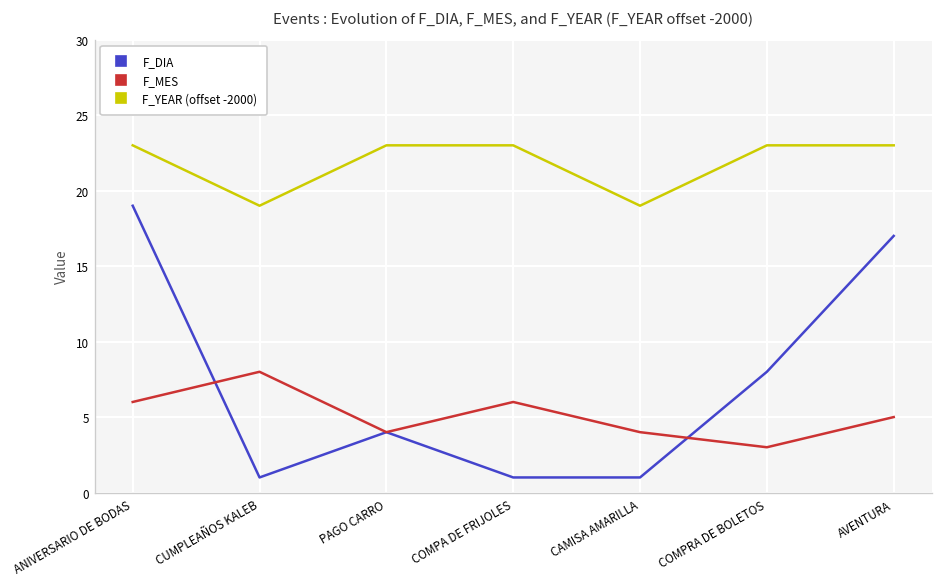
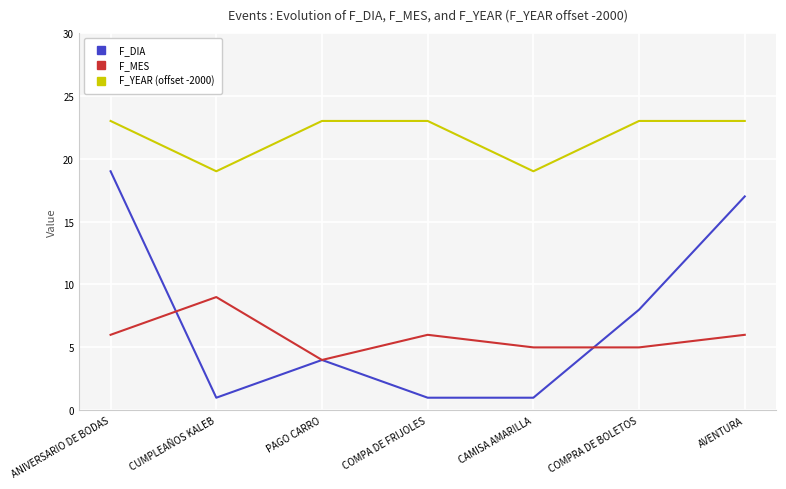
  {
    "F_DIA": {
      "ANIVERSARIO DE BODAS": 19,
      "CUMPLEAÑOS KALEB": 1,
      "COMPA DE FRIJOLES": 1,
      "CAMISA AMARILLA": 1,
      "COMPRA DE BOLETOS": 8,
      "AVENTURA": 17
    },
    "F_MES": {
      "ANIVERSARIO DE BODAS": 6,
-     "CUMPLEAÑOS KALEB": 8,
+     "CUMPLEAÑOS KALEB": 9,
      "COMPA DE FRIJOLES": 6,
-     "CAMISA AMARILLA": 4,
-     "COMPRA DE BOLETOS": 3,
-     "AVENTURA": 5
+     "CAMISA AMARILLA": 5,
+     "COMPRA DE BOLETOS": 5,
+     "AVENTURA": 6
    },
    "F_YEAR (offset -2000)": {
      "ANIVERSARIO DE BODAS": 23,
      "CUMPLEAÑOS KALEB": 19,
      "PAGO CARRO": 23,
      "COMPA DE FRIJOLES": 23,
      "CAMISA AMARILLA": 19,
      "COMPRA DE BOLETOS": 23,
      "AVENTURA": 23
    }
  }
